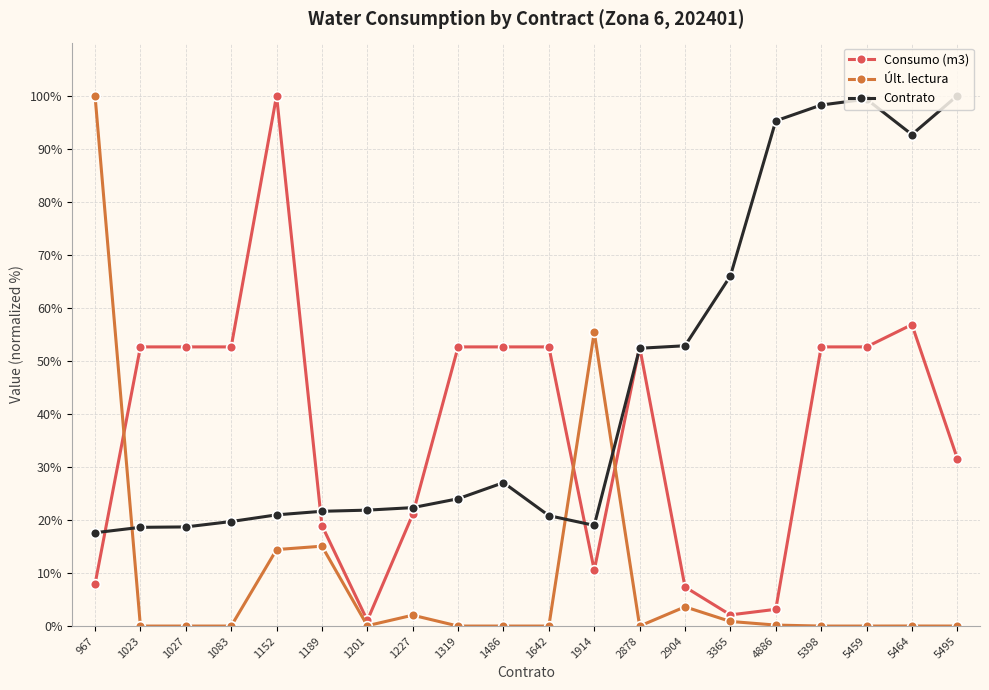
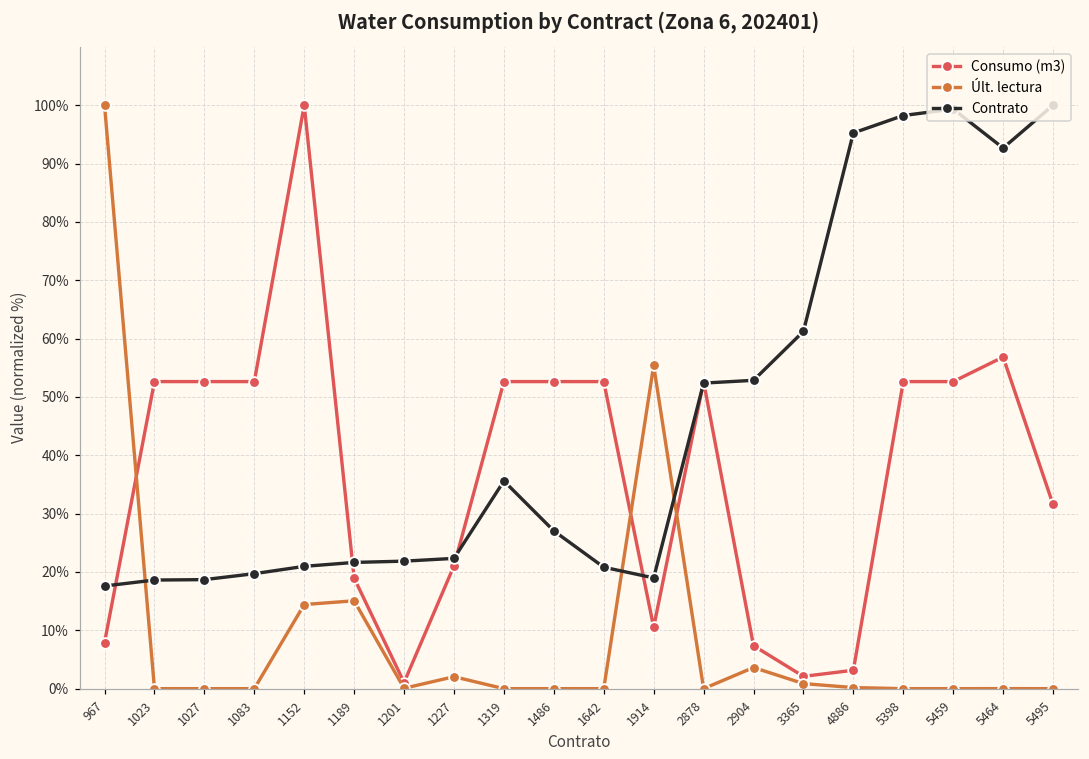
  {
    "Contrato": {
      "967": "18%",
      "1023": "19%",
      "1027": "19%",
      "1083": "20%",
      "1152": "21%",
      "1189": "22%",
      "1201": "22%",
      "1227": "22%",
-     "1319": "24%",
+     "1319": "36%",
      "1486": "27%",
      "1642": "21%",
      "1914": "19%",
      "2904": "53%",
-     "3365": "66%",
+     "3365": "61%",
      "4886": "95%",
      "5398": "98%",
      "5464": "93%"
    }
  }
